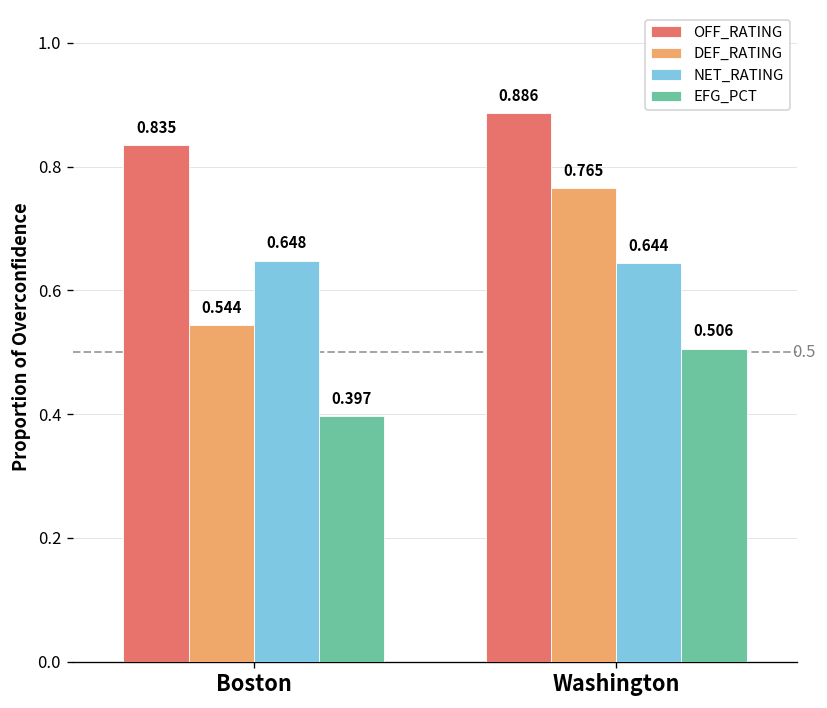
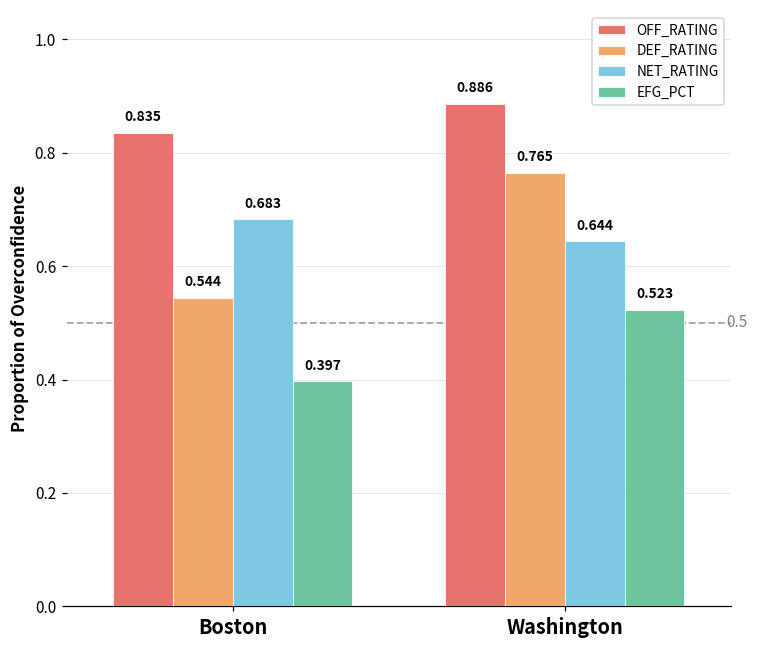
  {
    "NET_RATING": {
-     "Boston": 0.648,
+     "Boston": 0.683,
      "Washington": 0.644
    },
    "EFG_PCT": {
      "Boston": 0.397,
-     "Washington": 0.506
+     "Washington": 0.523
    }
  }
